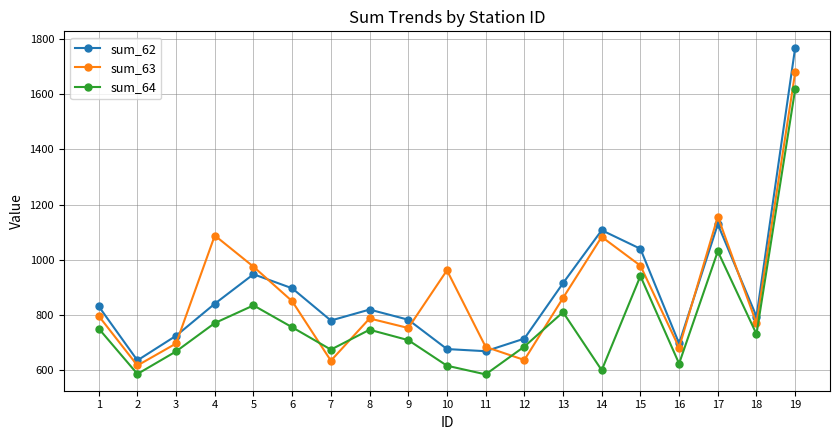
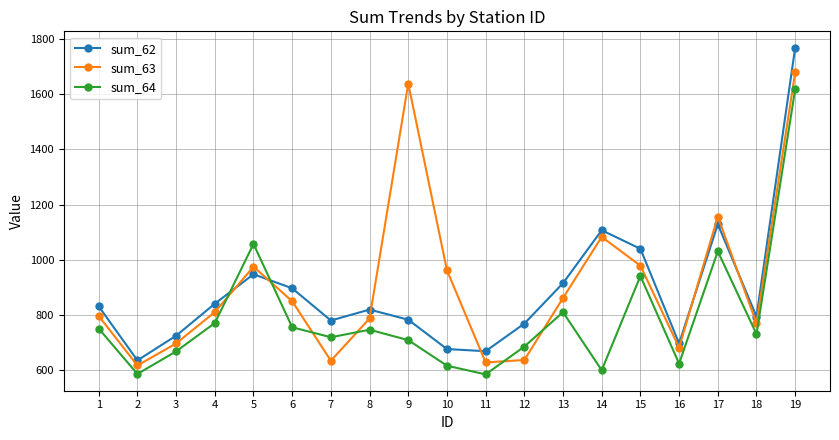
  {
    "sum_62": {
      "1": 830,
      "2": 640,
      "3": 730,
      "4": 840,
      "5": 950,
      "6": 900,
      "7": 780,
      "8": 820,
      "9": 780,
      "10": 680,
      "11": 670,
-     "12": 710,
+     "12": 770,
      "13": 920,
      "14": 1110,
      "15": 1040,
      "16": 700,
      "17": 1130,
      "18": 790,
      "19": 1770
    },
    "sum_63": {
      "1": 800,
      "2": 620,
      "3": 700,
-     "4": 1090,
+     "4": 810,
      "5": 970,
      "6": 850,
      "7": 630,
      "8": 790,
-     "9": 750,
+     "9": 1640,
      "10": 960,
-     "11": 680,
+     "11": 630,
      "12": 640,
      "13": 860,
      "14": 1080,
      "15": 980,
      "16": 680,
      "17": 1160,
      "18": 770,
      "19": 1680
    },
    "sum_64": {
      "1": 750,
      "2": 590,
      "3": 670,
      "4": 770,
-     "5": 830,
+     "5": 1060,
      "6": 760,
-     "7": 670,
+     "7": 720,
      "8": 750,
      "9": 710,
      "10": 620,
      "11": 590,
      "12": 690,
      "13": 810,
      "14": 600,
      "15": 940,
      "16": 620,
      "17": 1030,
      "18": 730,
      "19": 1620
    }
  }
